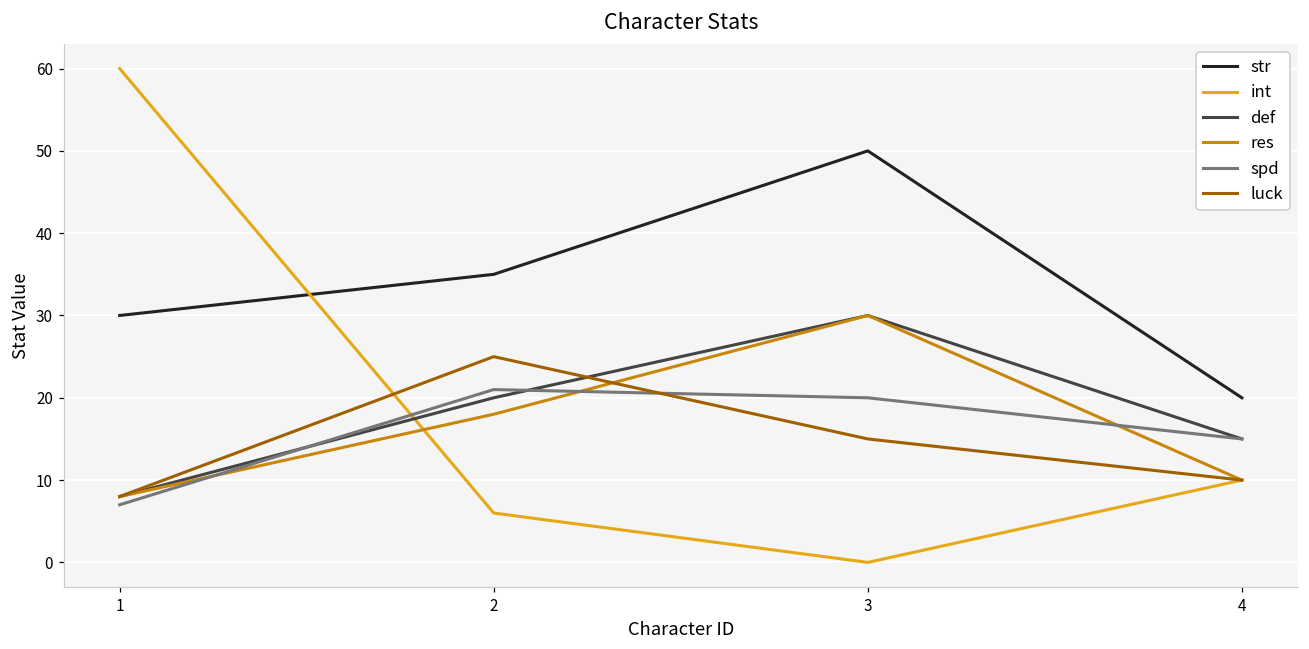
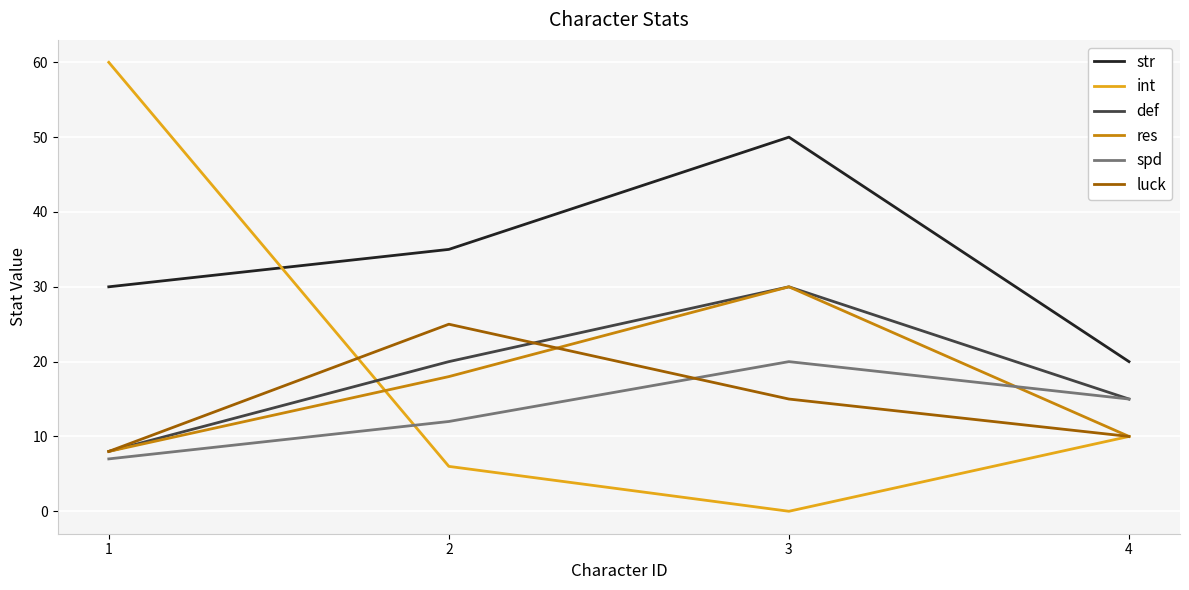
  {
    "spd": {
      "1": 7,
-     "2": 21,
+     "2": 12,
      "3": 20
    }
  }
